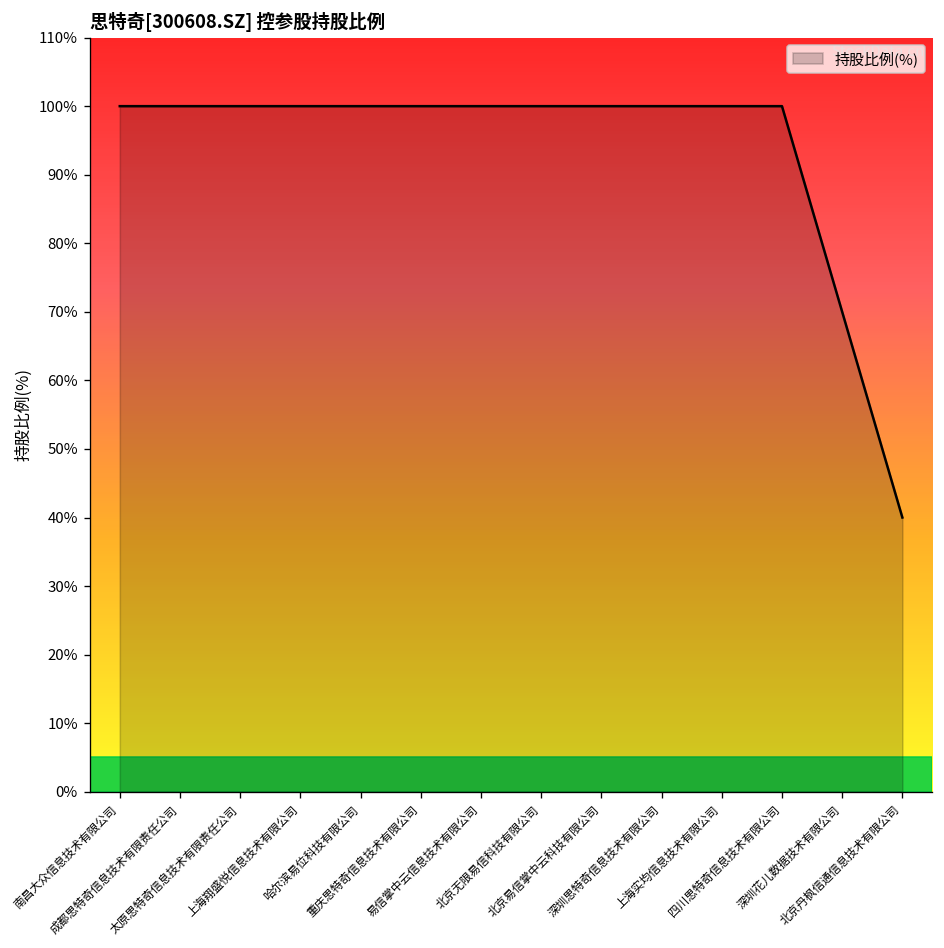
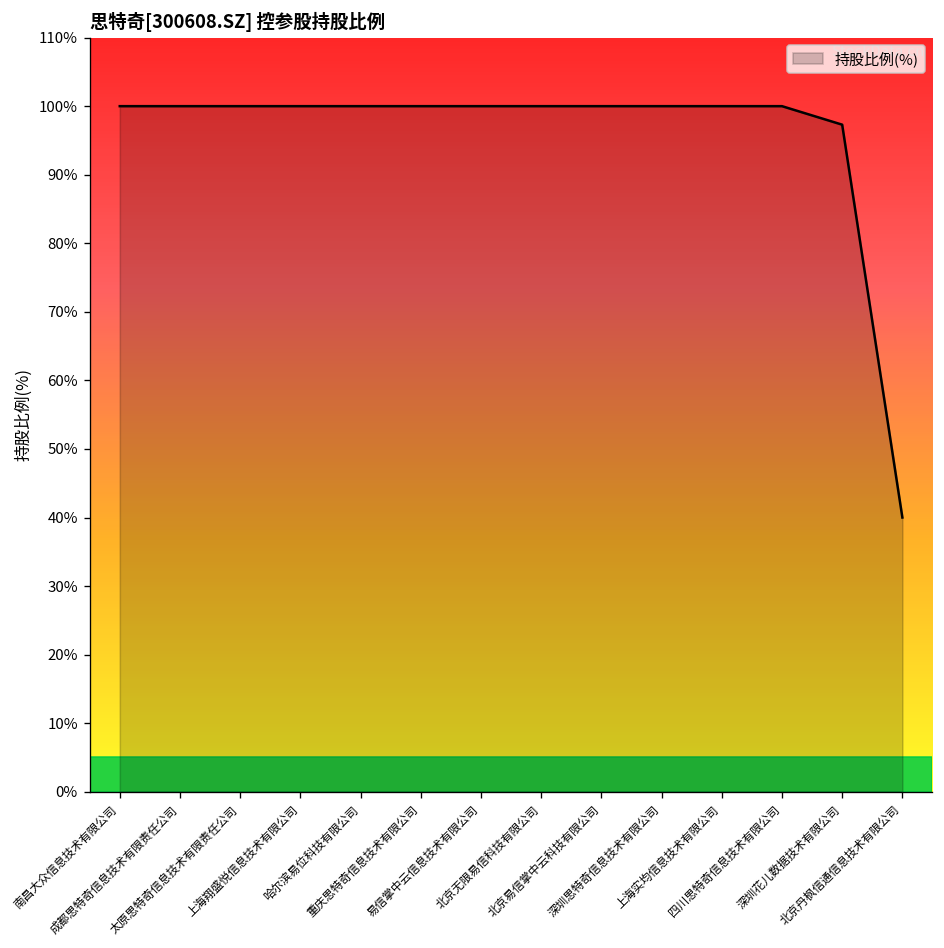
  {
    "南昌大众信息技术有限公司": "100%",
    "成都思特奇信息技术有限责任公司": "100%",
    "太原思特奇信息技术有限责任公司": "100%",
    "上海翔盛悦信息技术有限公司": "100%",
    "哈尔滨易位科技有限公司": "100%",
    "重庆思特奇信息技术有限公司": "100%",
    "易信掌中云信息技术有限公司": "100%",
    "北京无限易信科技有限公司": "100%",
    "北京易信掌中云科技有限公司": "100%",
    "深圳思特奇信息技术有限公司": "100%",
    "上海实均信息技术有限公司": "100%",
    "四川思特奇信息技术有限公司": "100%",
-   "深圳花儿数据技术有限公司": "70%",
+   "深圳花儿数据技术有限公司": "97%",
    "北京丹枫信通信息技术有限公司": "40%"
  }
